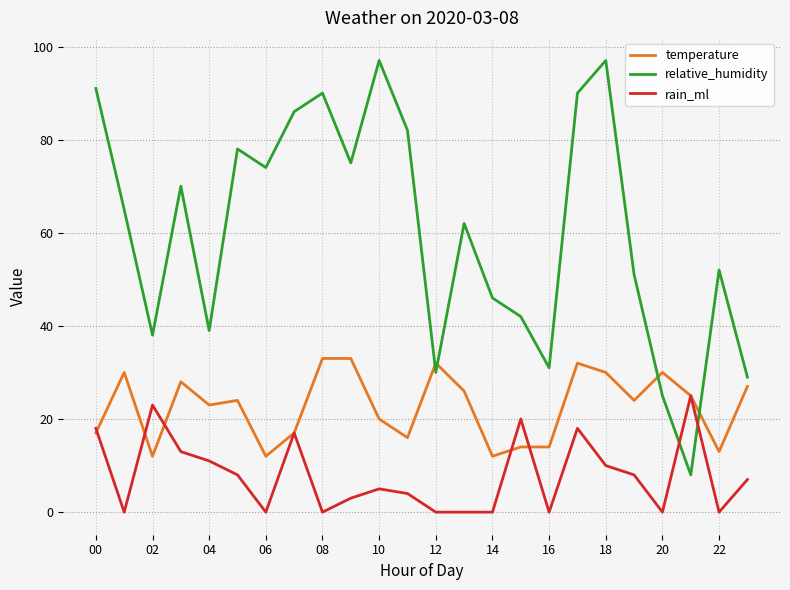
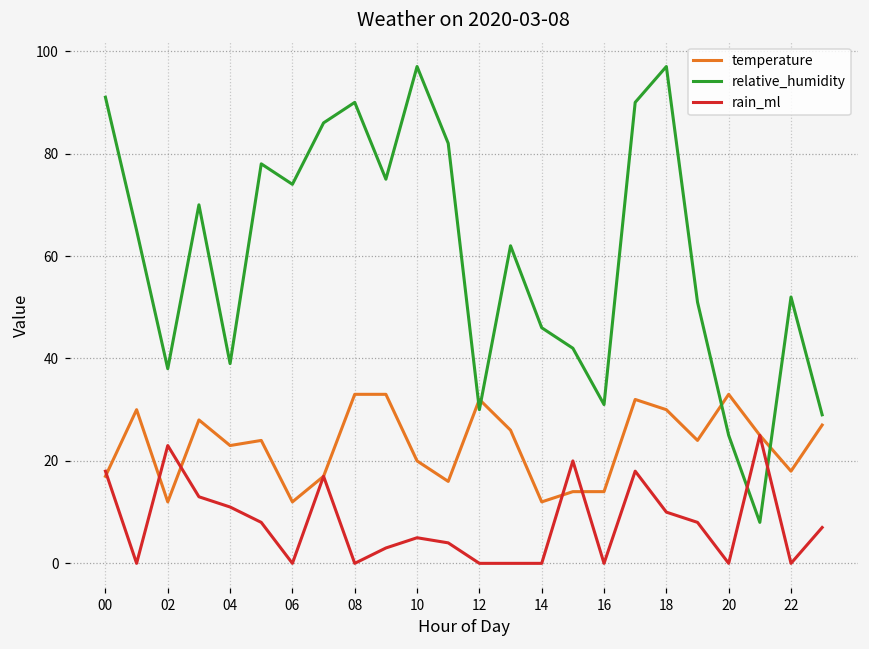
  {
    "temperature": {
      "00": 17,
      "02": 12,
      "04": 23,
      "06": 12,
      "08": 33,
      "10": 20,
      "12": 32,
      "14": 12,
      "16": 14,
      "18": 30,
-     "20": 30,
-     "22": 13
+     "20": 33,
+     "22": 18
    },
    "relative_humidity": {
      "00": 91,
      "02": 38,
      "04": 39,
      "06": 74,
      "08": 90,
      "10": 97,
      "12": 30,
      "14": 46,
      "16": 31,
      "18": 97,
      "20": 25,
      "22": 52
    },
    "rain_ml": {
      "00": 18,
      "02": 23,
      "04": 11,
      "06": 0,
      "08": 0,
      "10": 5,
      "12": 0,
      "14": 0,
      "16": 0,
      "18": 10,
      "20": 0,
      "22": 0
    }
  }
